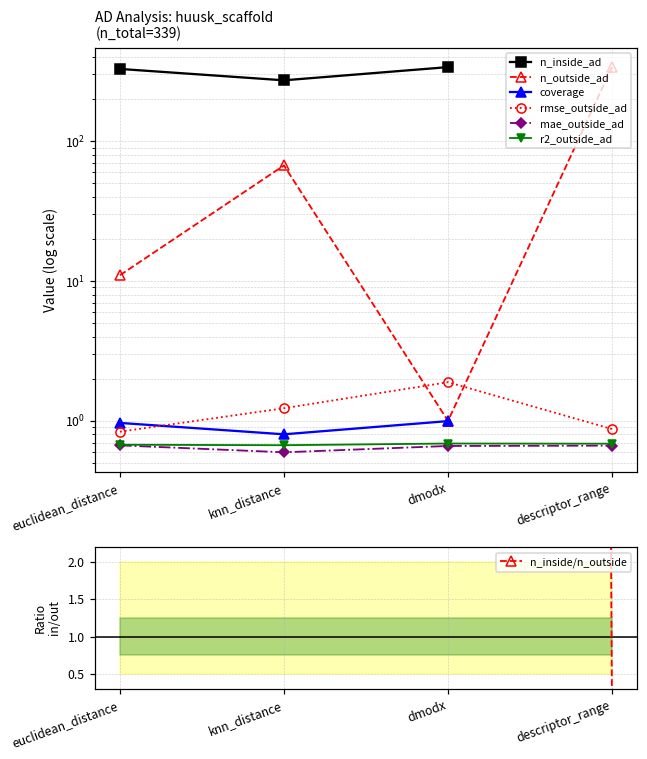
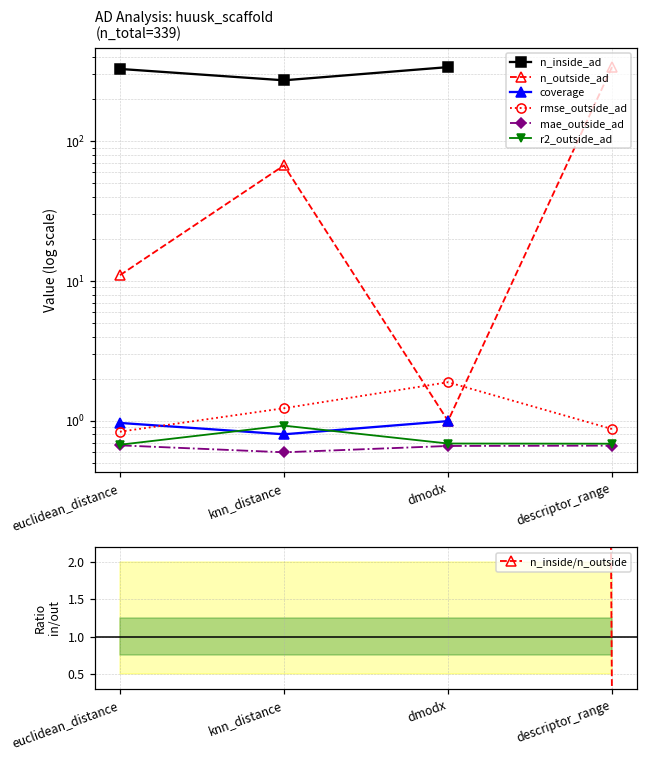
  {
    "AD Analysis: huusk_scaffold (n_total=339)": {
      "n_inside_ad": {
        "euclidean_distance": 330,
        "knn_distance": 270,
        "dmodx": 340
      },
      "coverage": {
        "euclidean_distance": 1.0,
        "knn_distance": 0.8
      },
      "mae_outside_ad": {
        "knn_distance": 0.6
      },
      "r2_outside_ad": {
-       "knn_distance": 0.7
+       "knn_distance": 0.9
      }
    }
  }
